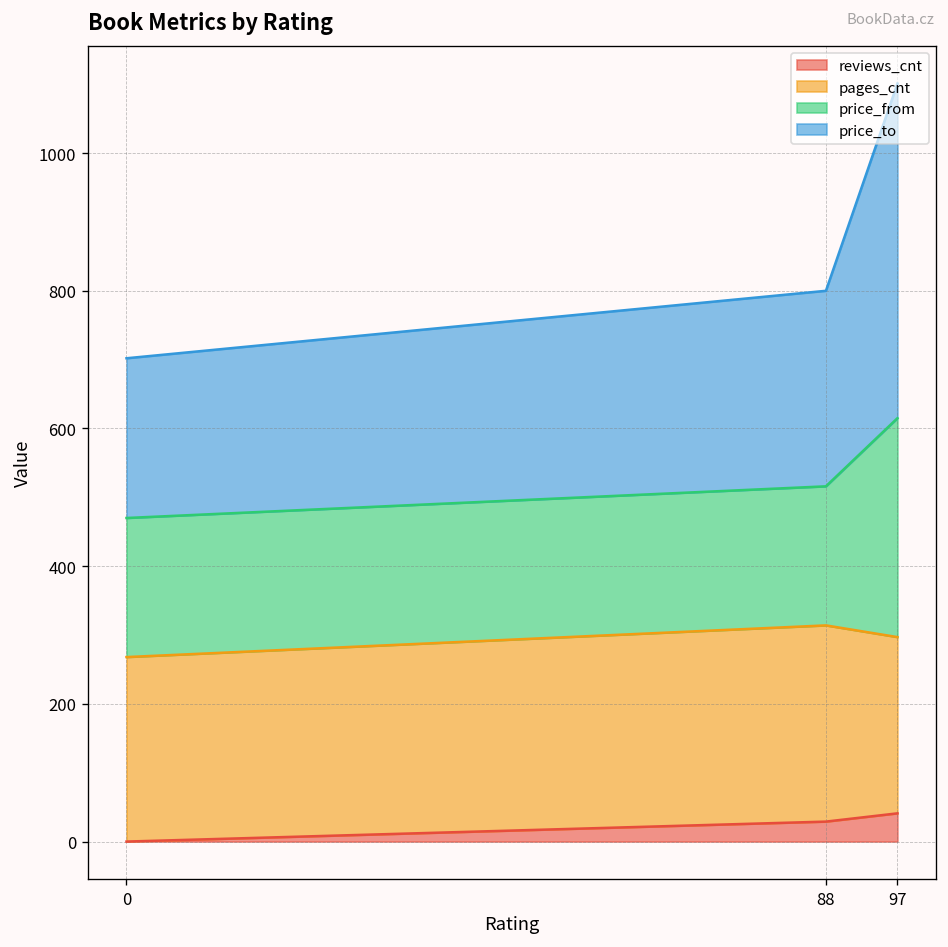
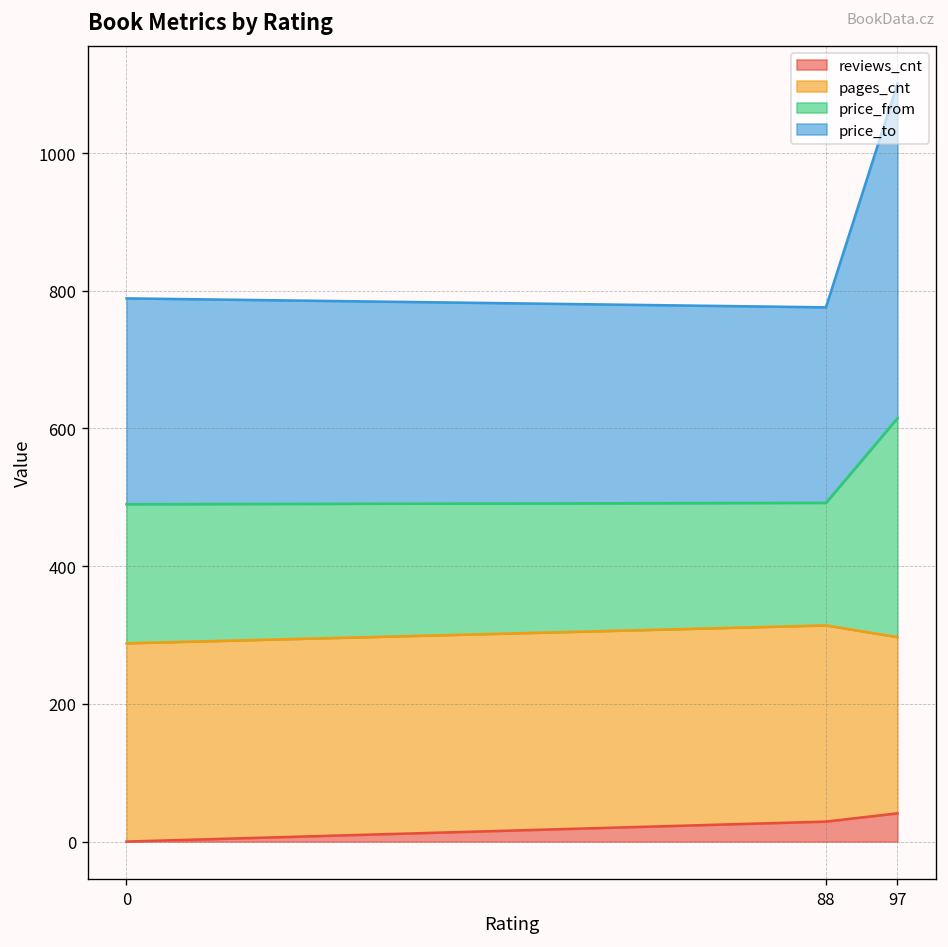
  {
    "reviews_cnt": {
      "0": 0,
      "88": 30,
      "97": 40
    },
    "pages_cnt": {
-     "0": 270,
+     "0": 290,
      "88": 290,
      "97": 260
    },
    "price_from": {
      "0": 200,
-     "88": 200,
+     "88": 180,
      "97": 320
    },
    "price_to": {
-     "0": 230,
+     "0": 300,
      "88": 280
    }
  }
